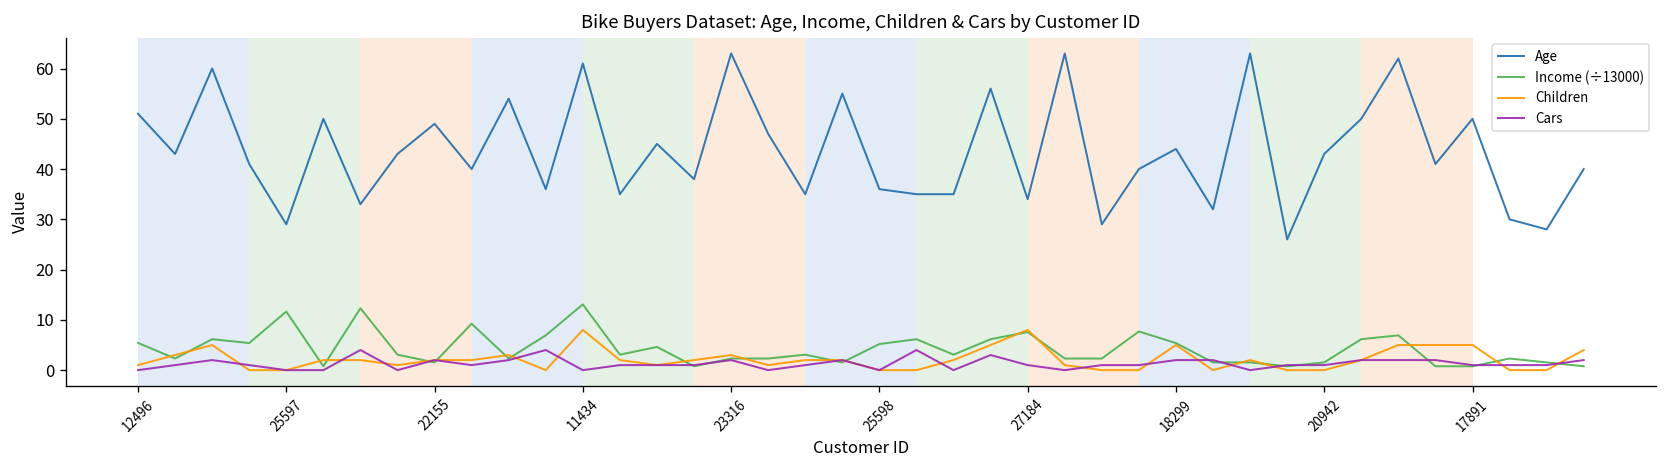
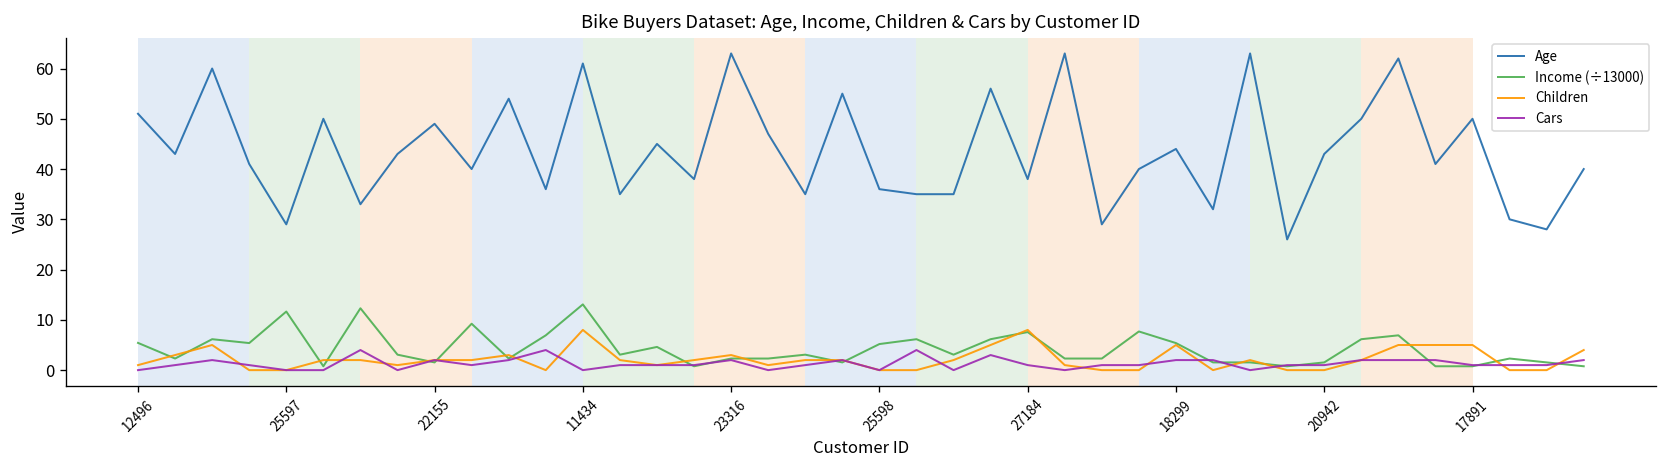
  {
    "Age": {
      "12496": 51,
      "25597": 29,
      "22155": 49,
      "11434": 61,
      "23316": 63,
      "25598": 36,
-     "27184": 34,
+     "27184": 38,
      "18299": 44,
      "20942": 43,
      "17891": 50
    },
    "Income (÷13000)": {
      "12496": 5,
      "25597": 12,
      "11434": 13,
      "25598": 5
    },
    "Children": {
      "12496": 1,
      "11434": 8,
      "23316": 3,
      "20942": 0,
      "17891": 5
    },
    "Cars": {
      "12496": 0,
      "11434": 0,
      "27184": 1,
      "18299": 2
    }
  }
